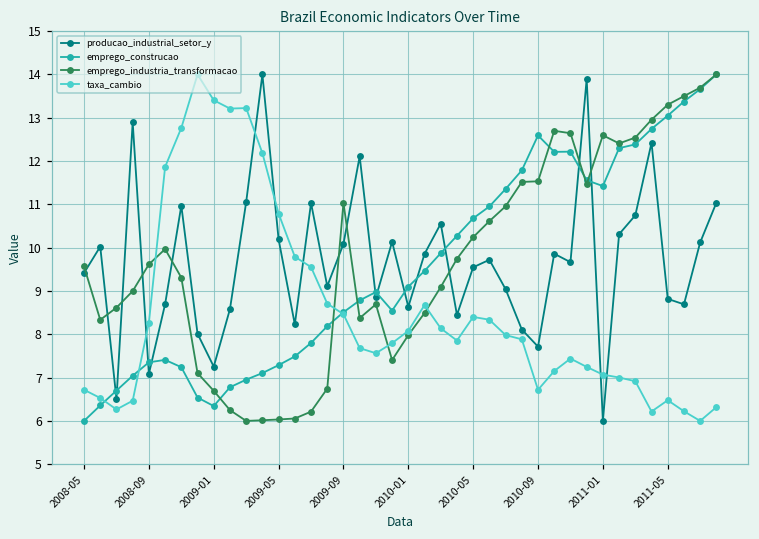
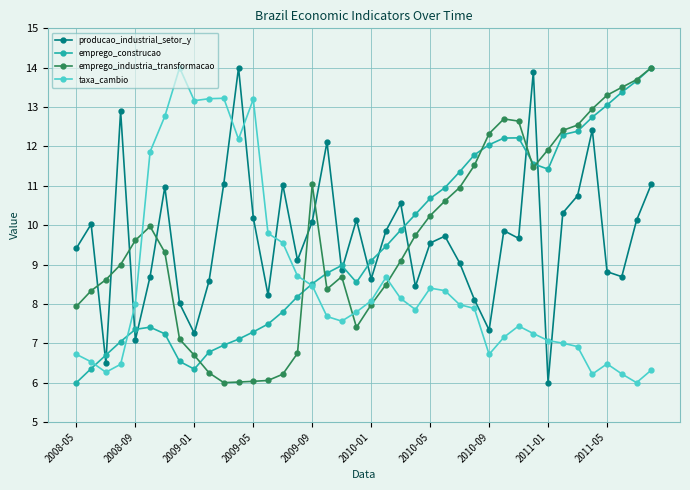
  {
    "producao_industrial_setor_y": {
      "2008-05": 9.4,
      "2008-09": 7.1,
      "2009-01": 7.3,
      "2009-05": 10.2,
      "2009-09": 10.1,
      "2010-01": 8.6,
      "2010-05": 9.5,
-     "2010-09": 7.7,
+     "2010-09": 7.3,
      "2011-01": 6.0,
      "2011-05": 8.8
    },
    "emprego_construcao": {
      "2008-05": 6.0,
      "2008-09": 7.4,
      "2009-01": 6.3,
      "2009-05": 7.3,
      "2010-01": 9.1,
      "2010-05": 10.7,
-     "2010-09": 12.6,
+     "2010-09": 12.0,
      "2011-01": 11.4,
      "2011-05": 13.0
    },
    "emprego_industria_transformacao": {
-     "2008-05": 9.6,
+     "2008-05": 7.9,
      "2008-09": 9.6,
      "2009-01": 6.7,
      "2009-05": 6.0,
      "2009-09": 11.0,
      "2010-01": 8.0,
      "2010-05": 10.2,
-     "2010-09": 11.5,
-     "2011-01": 12.6,
+     "2010-09": 12.3,
+     "2011-01": 11.9,
      "2011-05": 13.3
    },
    "taxa_cambio": {
      "2008-05": 6.7,
-     "2008-09": 8.3,
-     "2009-01": 13.4,
-     "2009-05": 10.8,
+     "2008-09": 8.0,
+     "2009-01": 13.2,
+     "2009-05": 13.2,
      "2010-01": 8.1,
      "2010-05": 8.4,
      "2010-09": 6.7,
      "2011-01": 7.1,
      "2011-05": 6.5
    }
  }
